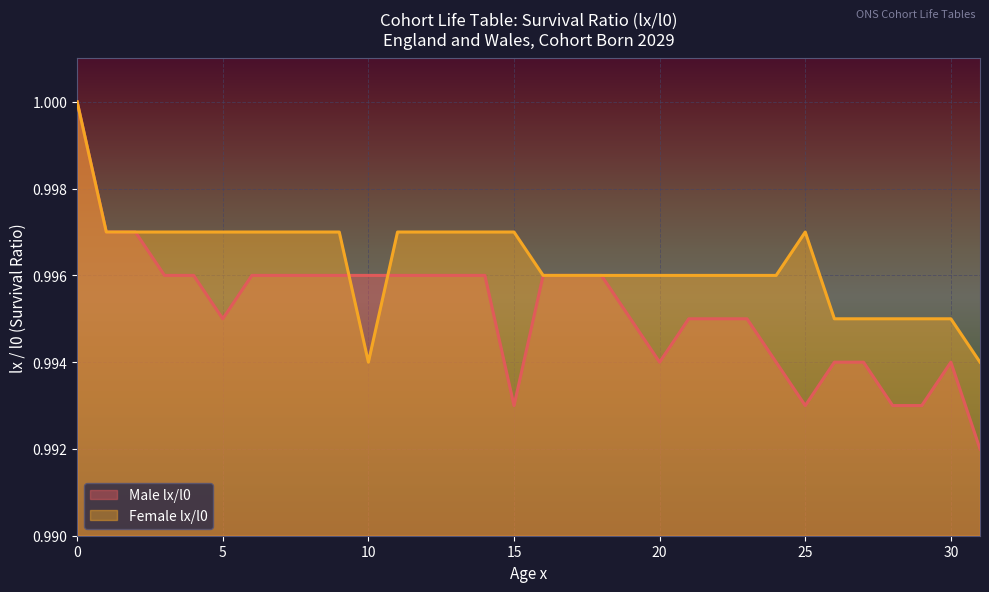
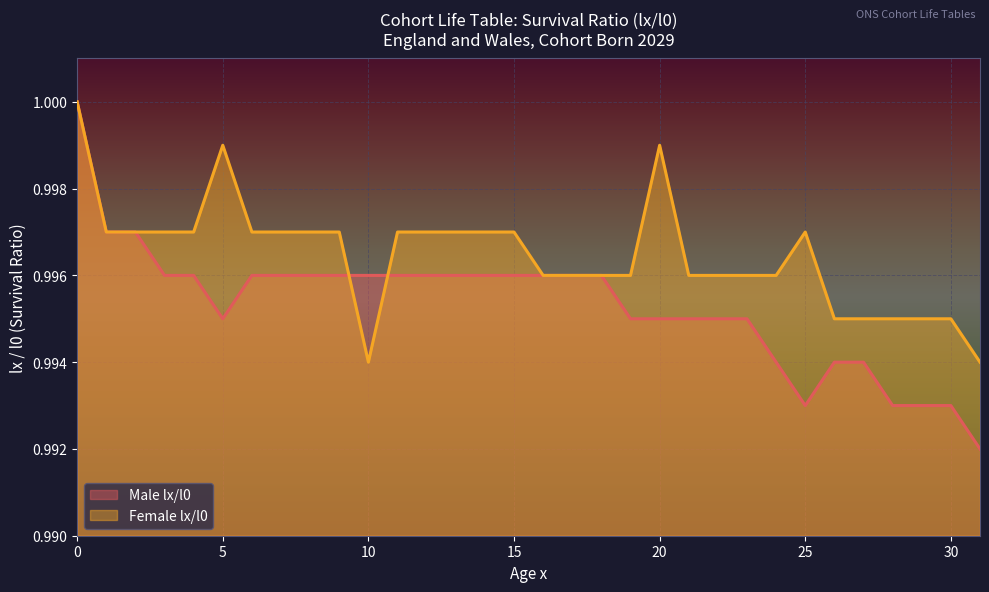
  {
    "Male lx/l0": {
      "5": 0.995,
      "10": 0.996,
-     "15": 0.993,
-     "20": 0.994,
+     "15": 0.996,
+     "20": 0.995,
      "25": 0.993,
-     "30": 0.994
+     "30": 0.993
    },
    "Female lx/l0": {
-     "5": 0.997,
+     "5": 0.999,
      "10": 0.994,
      "15": 0.997,
-     "20": 0.996,
+     "20": 0.999,
      "25": 0.997,
      "30": 0.995
    }
  }
